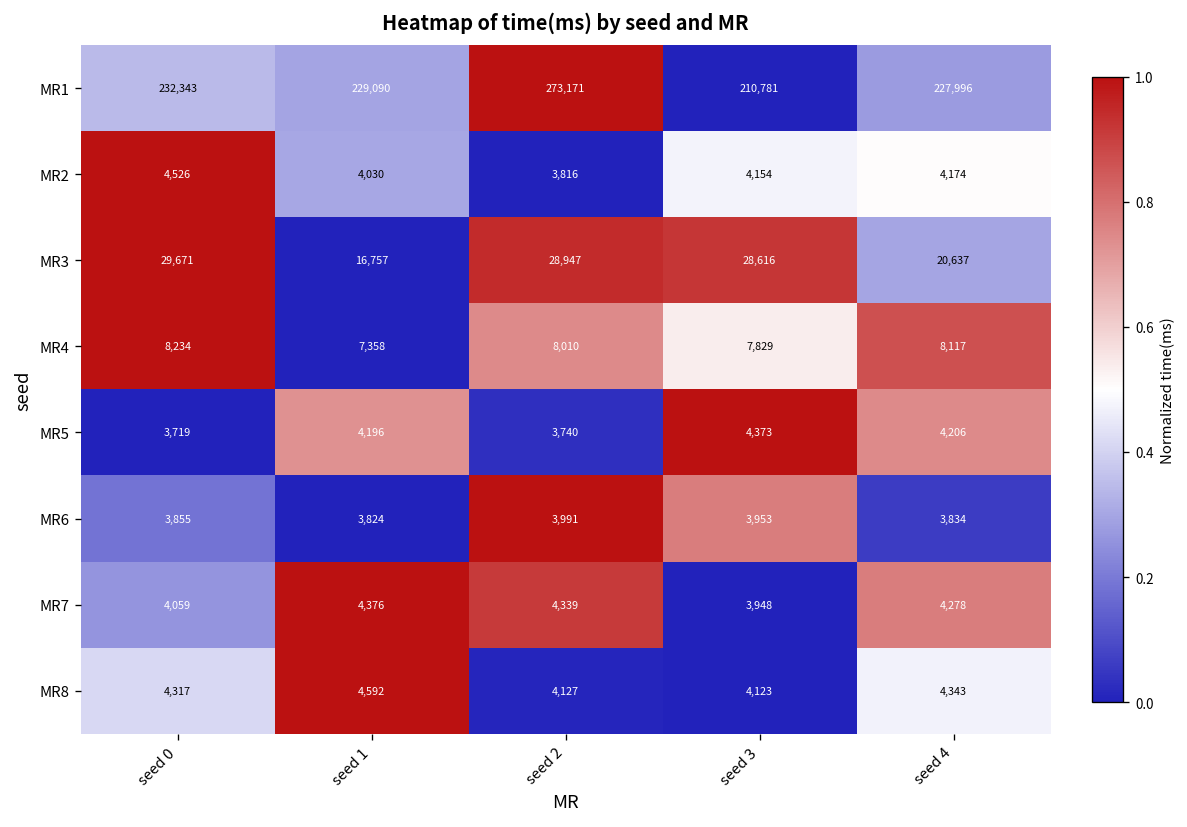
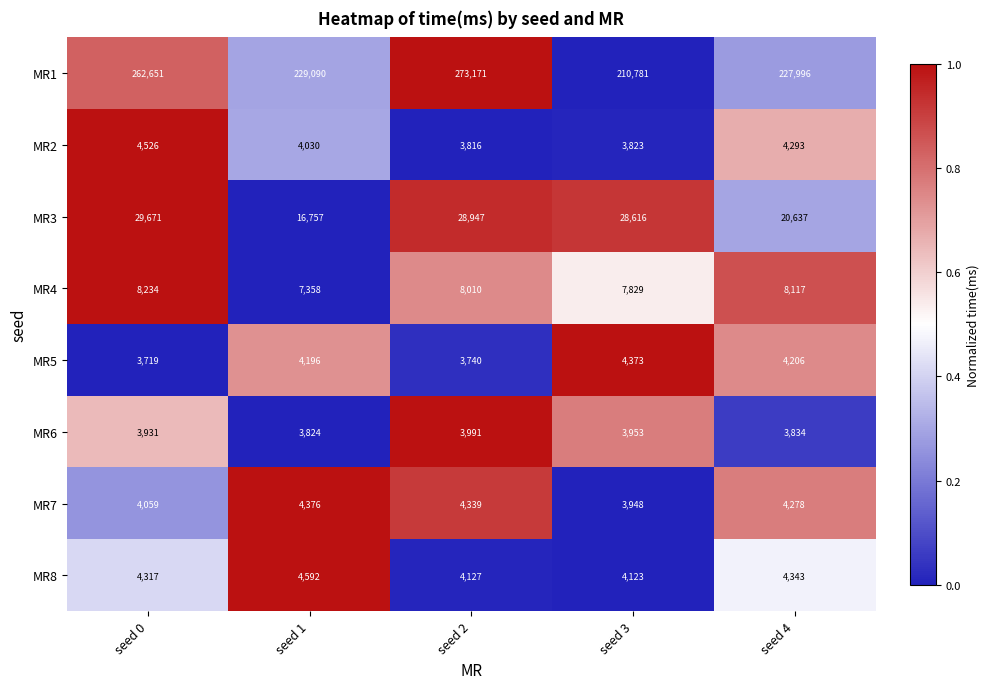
  {
    "MR1": {
-     "seed 0": "232,343",
+     "seed 0": "262,651",
      "seed 1": "229,090",
      "seed 2": "273,171",
      "seed 3": "210,781",
      "seed 4": "227,996"
    },
    "MR2": {
      "seed 0": "4,526",
      "seed 1": "4,030",
      "seed 2": "3,816",
-     "seed 3": "4,154",
-     "seed 4": "4,174"
+     "seed 3": "3,823",
+     "seed 4": "4,293"
    },
    "MR3": {
      "seed 0": "29,671",
      "seed 1": "16,757",
      "seed 2": "28,947",
      "seed 3": "28,616",
      "seed 4": "20,637"
    },
    "MR4": {
      "seed 0": "8,234",
      "seed 1": "7,358",
      "seed 2": "8,010",
      "seed 3": "7,829",
      "seed 4": "8,117"
    },
    "MR5": {
      "seed 0": "3,719",
      "seed 1": "4,196",
      "seed 2": "3,740",
      "seed 3": "4,373",
      "seed 4": "4,206"
    },
    "MR6": {
-     "seed 0": "3,855",
+     "seed 0": "3,931",
      "seed 1": "3,824",
      "seed 2": "3,991",
      "seed 3": "3,953",
      "seed 4": "3,834"
    },
    "MR7": {
      "seed 0": "4,059",
      "seed 1": "4,376",
      "seed 2": "4,339",
      "seed 3": "3,948",
      "seed 4": "4,278"
    },
    "MR8": {
      "seed 0": "4,317",
      "seed 1": "4,592",
      "seed 2": "4,127",
      "seed 3": "4,123",
      "seed 4": "4,343"
    }
  }
